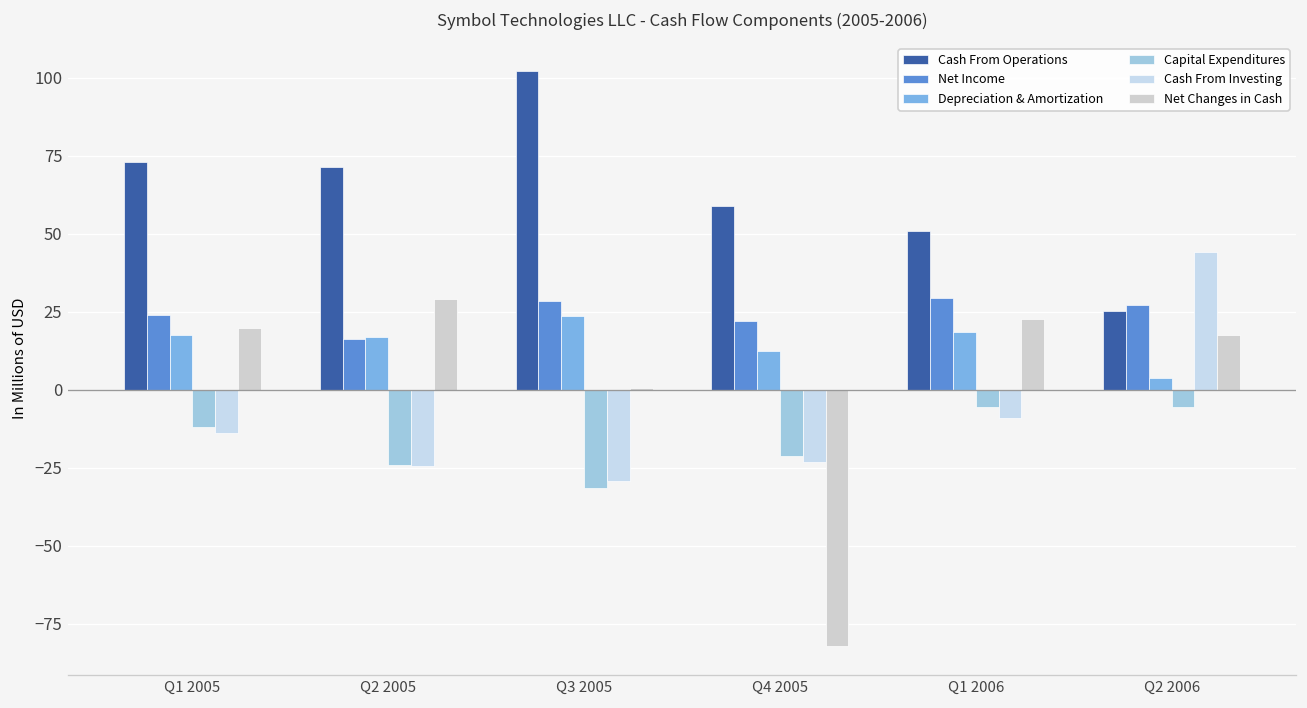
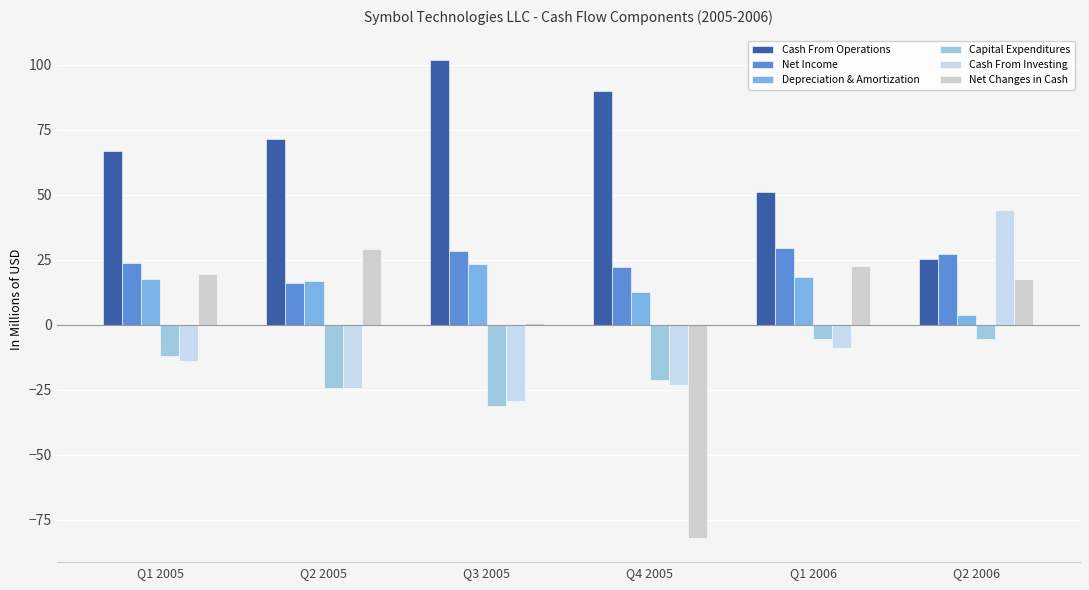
  {
    "Cash From Operations": {
-     "Q1 2005": 73,
+     "Q1 2005": 67,
      "Q2 2005": 71,
      "Q3 2005": 102,
-     "Q4 2005": 59,
+     "Q4 2005": 90,
      "Q1 2006": 51,
      "Q2 2006": 25
    }
  }
